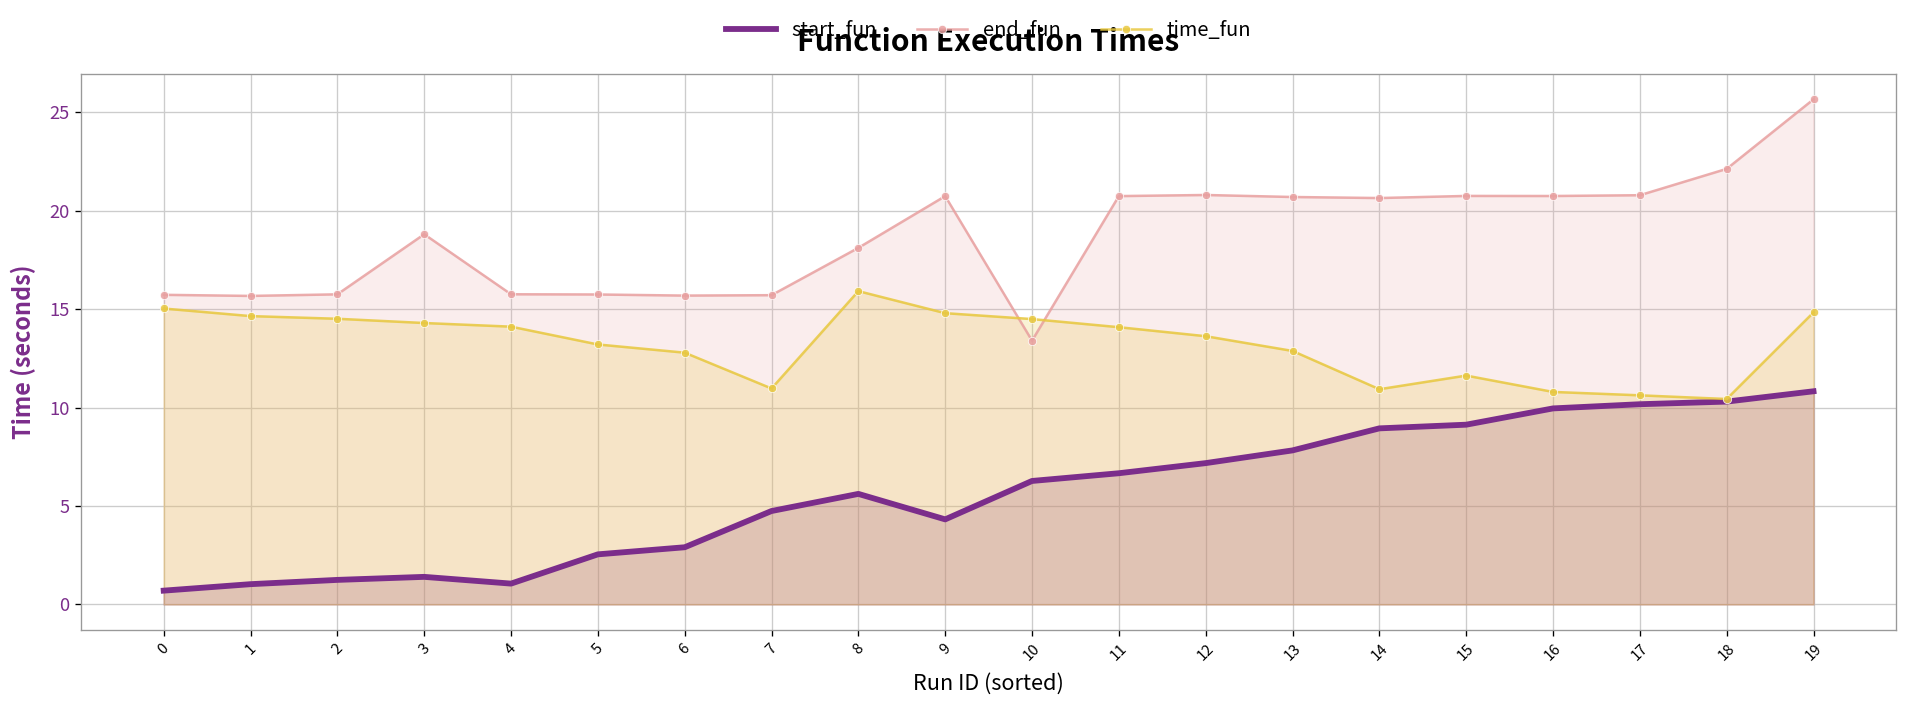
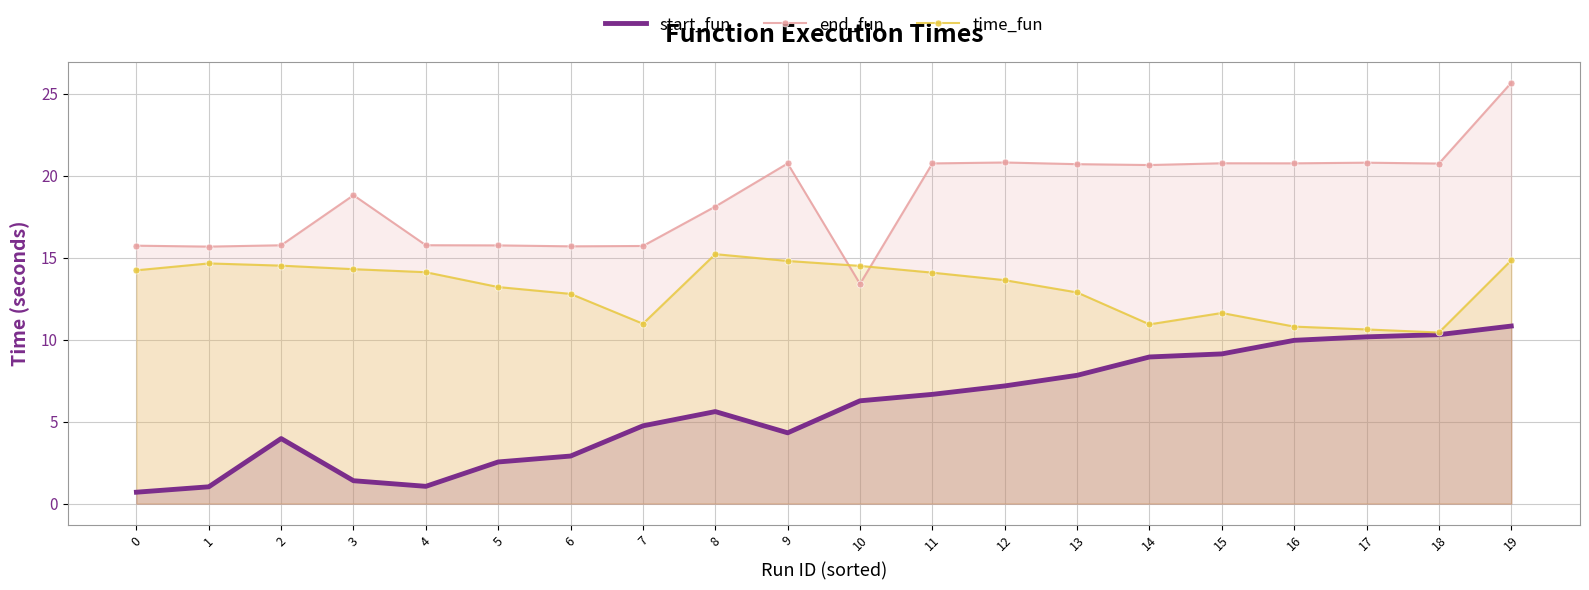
  {
    "start_fun": {
      "0": 0.7,
      "1": 1.0,
-     "2": 1.2,
+     "2": 4.0,
      "3": 1.4,
      "4": 1.1,
      "5": 2.5,
      "6": 2.9,
      "7": 4.7,
      "8": 5.6,
      "9": 4.3,
      "10": 6.3,
      "11": 6.7,
      "12": 7.2,
      "13": 7.8,
      "14": 8.9,
      "15": 9.1,
      "16": 10.0,
      "17": 10.2,
      "19": 10.8
    },
    "end_fun": {
      "0": 15.7,
      "1": 15.7,
      "2": 15.8,
      "3": 18.8,
      "4": 15.8,
      "5": 15.7,
      "6": 15.7,
      "7": 15.7,
      "8": 18.1,
      "9": 20.7,
      "10": 13.4,
      "11": 20.7,
      "12": 20.8,
      "13": 20.7,
      "14": 20.6,
      "15": 20.8,
      "16": 20.7,
      "17": 20.8,
-     "18": 22.1,
+     "18": 20.7,
      "19": 25.7
    },
    "time_fun": {
-     "0": 15.0,
+     "0": 14.2,
      "1": 14.6,
      "2": 14.5,
      "3": 14.3,
      "4": 14.1,
      "5": 13.2,
      "6": 12.8,
      "7": 11.0,
-     "8": 15.9,
+     "8": 15.2,
      "9": 14.8,
      "10": 14.5,
      "11": 14.1,
      "12": 13.6,
      "13": 12.9,
      "14": 10.9,
      "15": 11.6,
      "16": 10.8,
      "17": 10.6,
      "19": 14.8
    }
  }
